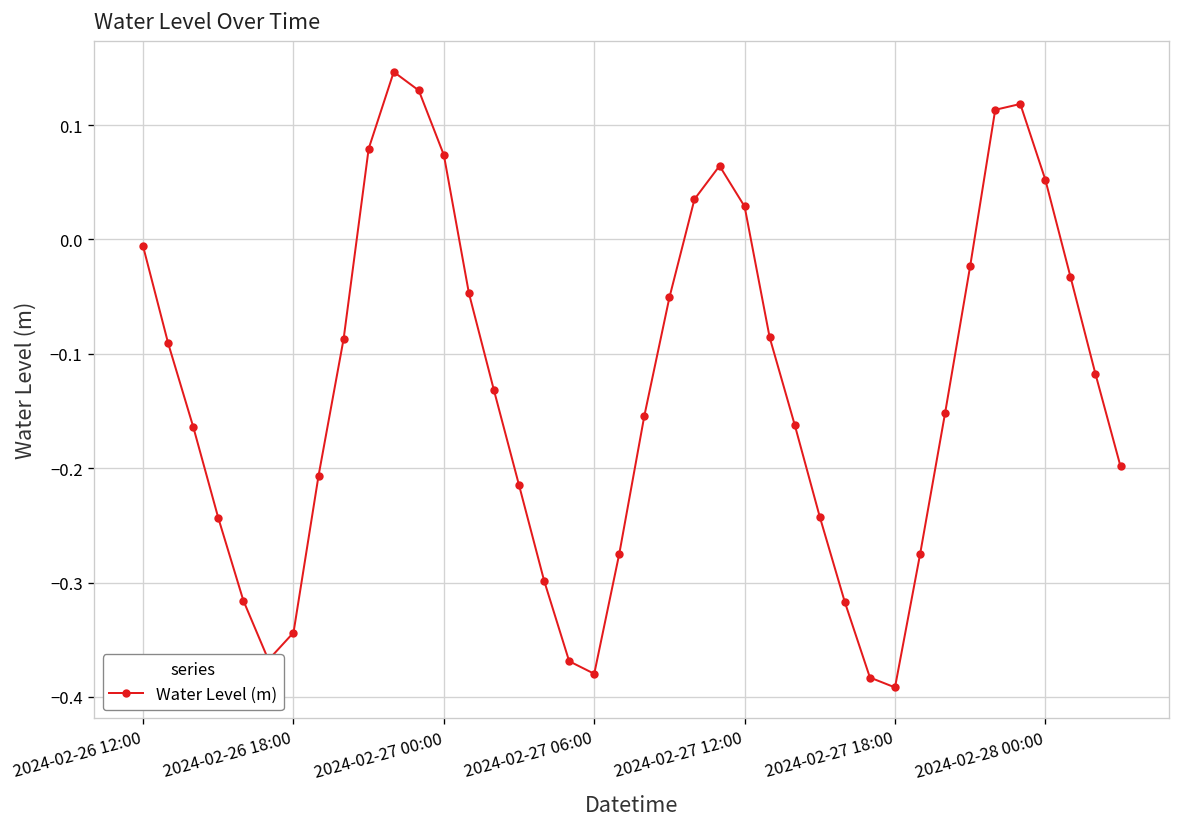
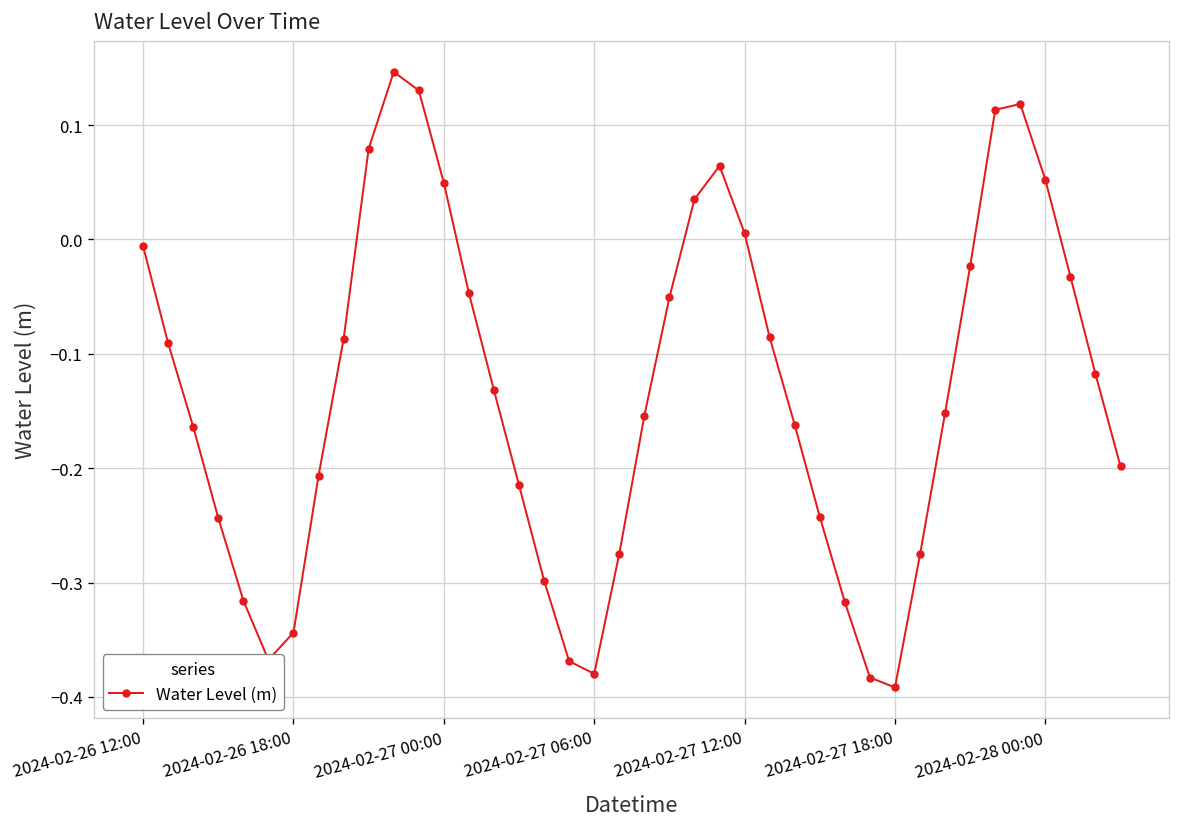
  {
    "2024-02-26 12:00": -0.01,
    "2024-02-26 18:00": -0.34,
-   "2024-02-27 00:00": 0.07,
+   "2024-02-27 00:00": 0.05,
    "2024-02-27 06:00": -0.38,
-   "2024-02-27 12:00": 0.03,
+   "2024-02-27 12:00": 0.01,
    "2024-02-27 18:00": -0.39,
    "2024-02-28 00:00": 0.05
  }
